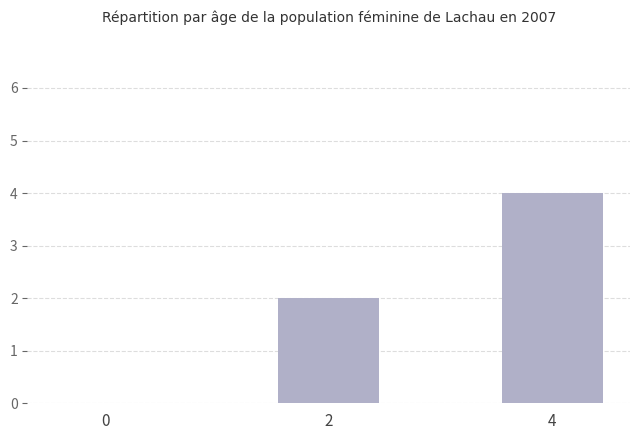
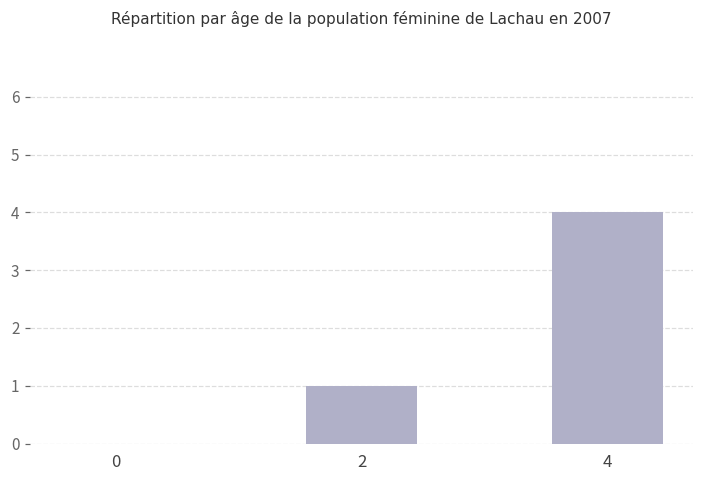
  {
    "0": 0,
-   "2": 2,
+   "2": 1,
    "4": 4
  }
